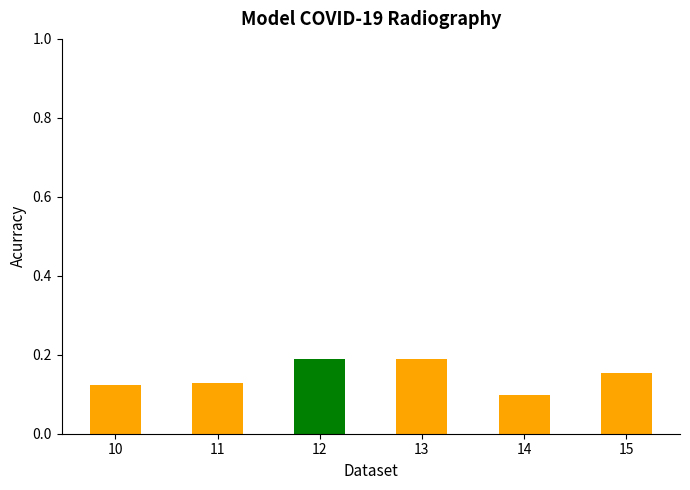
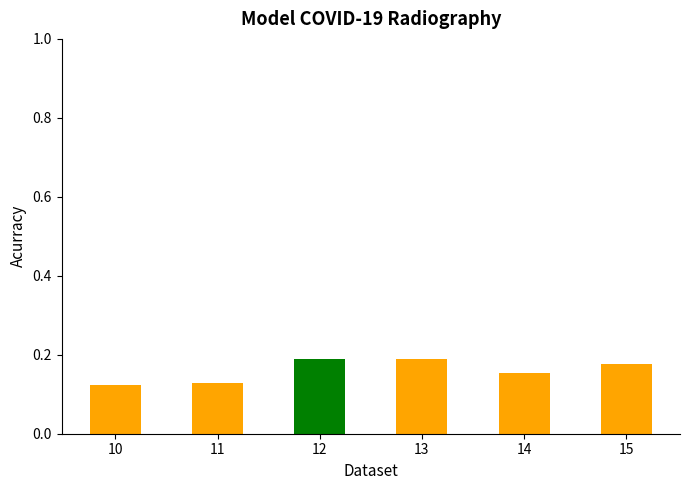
  {
    "10": 0.12,
    "11": 0.13,
    "12": 0.19,
    "13": 0.19,
-   "14": 0.10,
-   "15": 0.16
+   "14": 0.16,
+   "15": 0.18
  }
